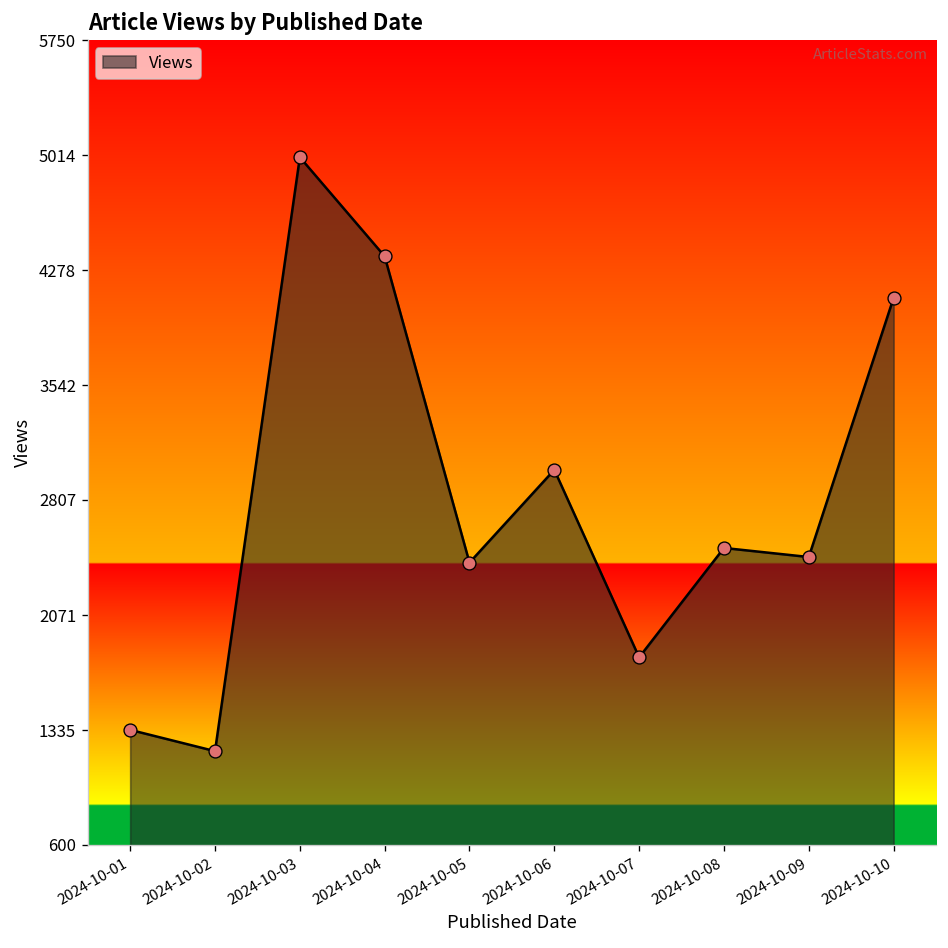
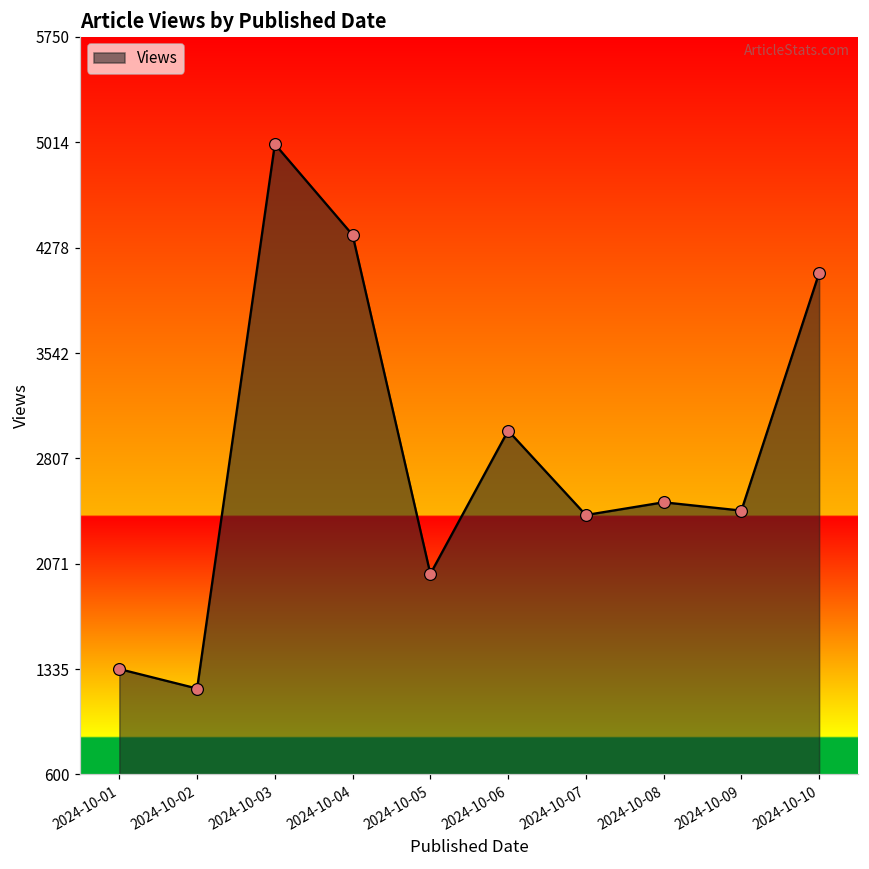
  {
    "2024-10-01": 1340,
    "2024-10-02": 1200,
    "2024-10-03": 5000,
    "2024-10-04": 4370,
-   "2024-10-05": 2410,
+   "2024-10-05": 2000,
    "2024-10-06": 3000,
-   "2024-10-07": 1800,
+   "2024-10-07": 2410,
    "2024-10-08": 2500,
    "2024-10-09": 2440,
    "2024-10-10": 4100
  }
